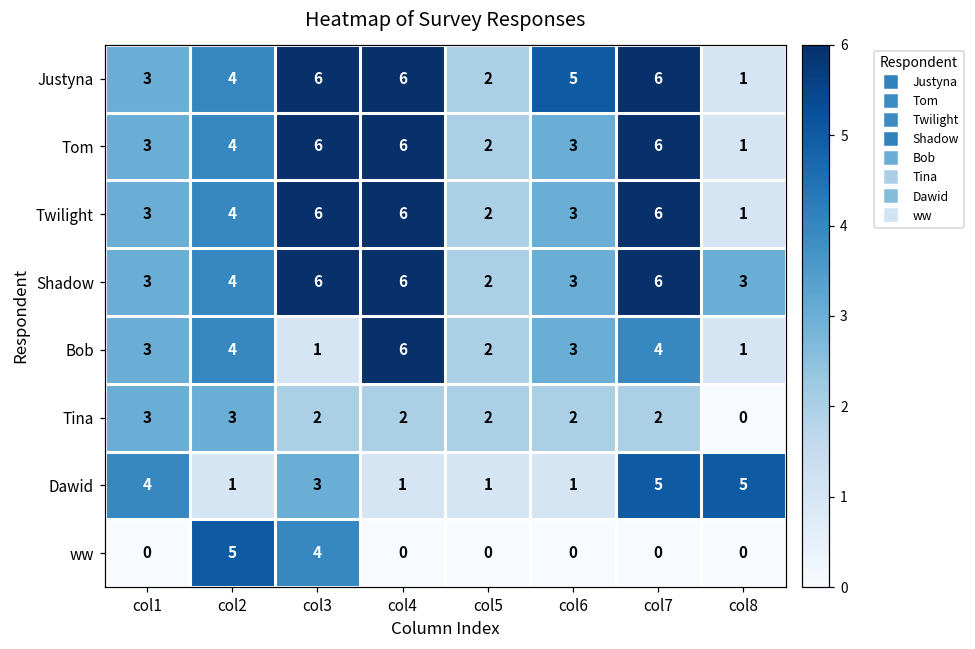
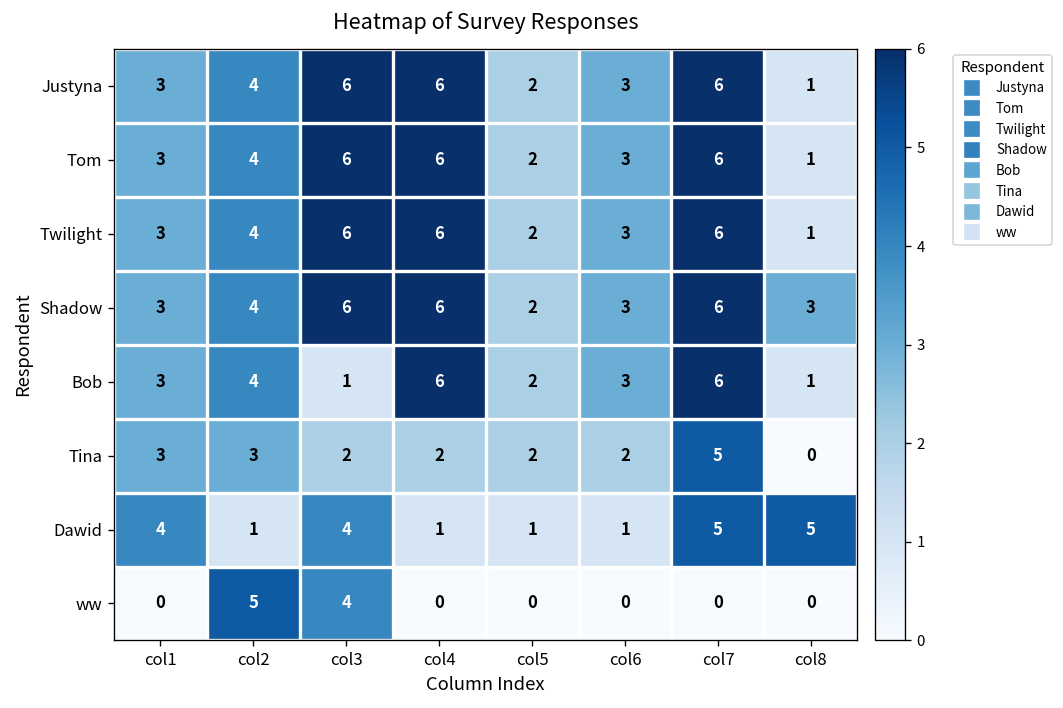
  {
    "Justyna": {
      "col1": 3,
      "col2": 4,
      "col3": 6,
      "col4": 6,
      "col5": 2,
-     "col6": 5,
+     "col6": 3,
      "col7": 6,
      "col8": 1
    },
    "Tom": {
      "col1": 3,
      "col2": 4,
      "col3": 6,
      "col4": 6,
      "col5": 2,
      "col6": 3,
      "col7": 6,
      "col8": 1
    },
    "Twilight": {
      "col1": 3,
      "col2": 4,
      "col3": 6,
      "col4": 6,
      "col5": 2,
      "col6": 3,
      "col7": 6,
      "col8": 1
    },
    "Shadow": {
      "col1": 3,
      "col2": 4,
      "col3": 6,
      "col4": 6,
      "col5": 2,
      "col6": 3,
      "col7": 6,
      "col8": 3
    },
    "Bob": {
      "col1": 3,
      "col2": 4,
      "col3": 1,
      "col4": 6,
      "col5": 2,
      "col6": 3,
-     "col7": 4,
+     "col7": 6,
      "col8": 1
    },
    "Tina": {
      "col1": 3,
      "col2": 3,
      "col3": 2,
      "col4": 2,
      "col5": 2,
      "col6": 2,
-     "col7": 2,
+     "col7": 5,
      "col8": 0
    },
    "Dawid": {
      "col1": 4,
      "col2": 1,
-     "col3": 3,
+     "col3": 4,
      "col4": 1,
      "col5": 1,
      "col6": 1,
      "col7": 5,
      "col8": 5
    },
    "ww": {
      "col1": 0,
      "col2": 5,
      "col3": 4,
      "col4": 0,
      "col5": 0,
      "col6": 0,
      "col7": 0,
      "col8": 0
    }
  }
